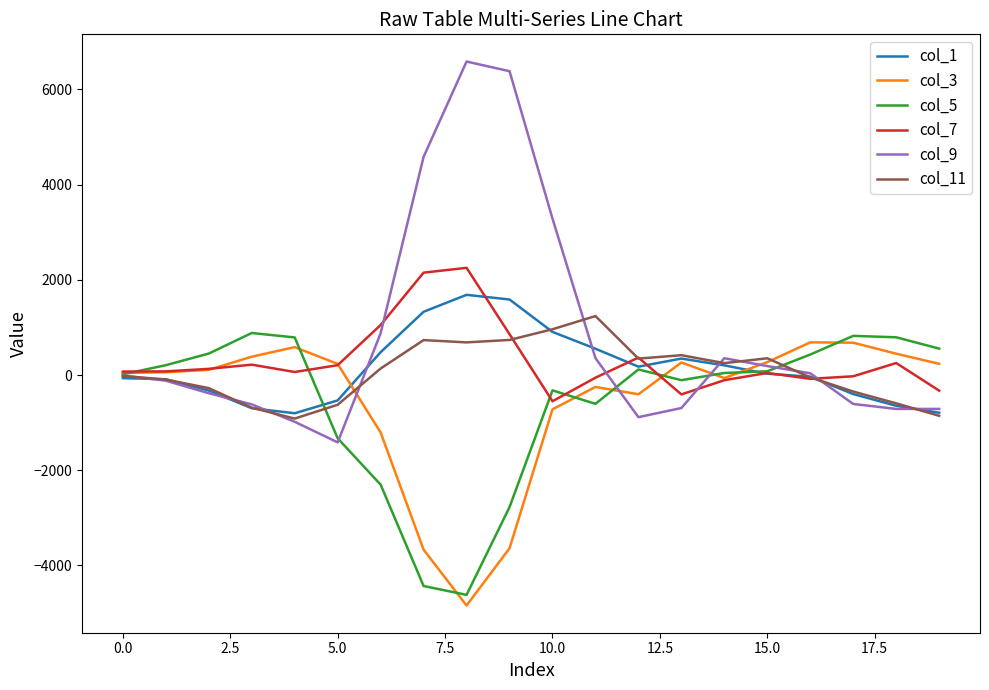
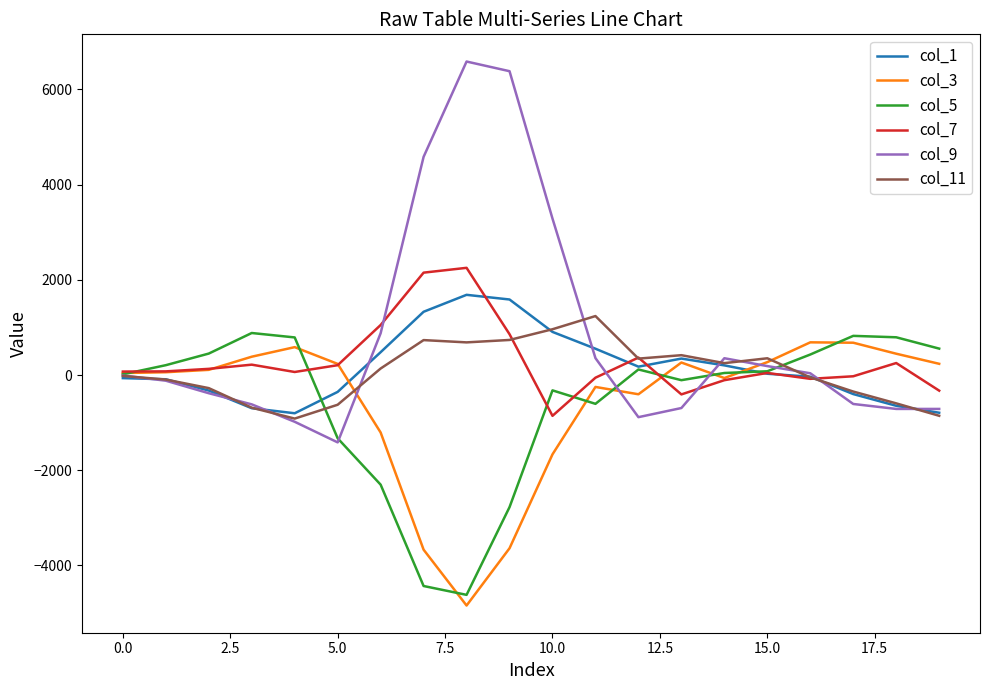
  {
    "col_1": {
-     "5.0": -500,
+     "5.0": -400,
      "10.0": 900
    },
    "col_3": {
-     "10.0": -700,
+     "10.0": -1700,
      "15.0": 300
    },
    "col_5": {
      "5.0": -1300,
      "10.0": -300
    },
    "col_7": {
-     "10.0": -600
+     "10.0": -900
    },
    "col_9": {
      "5.0": -1400,
      "10.0": 3300,
      "15.0": 200
    },
    "col_11": {
      "5.0": -600,
      "10.0": 1000,
      "15.0": 400
    }
  }
